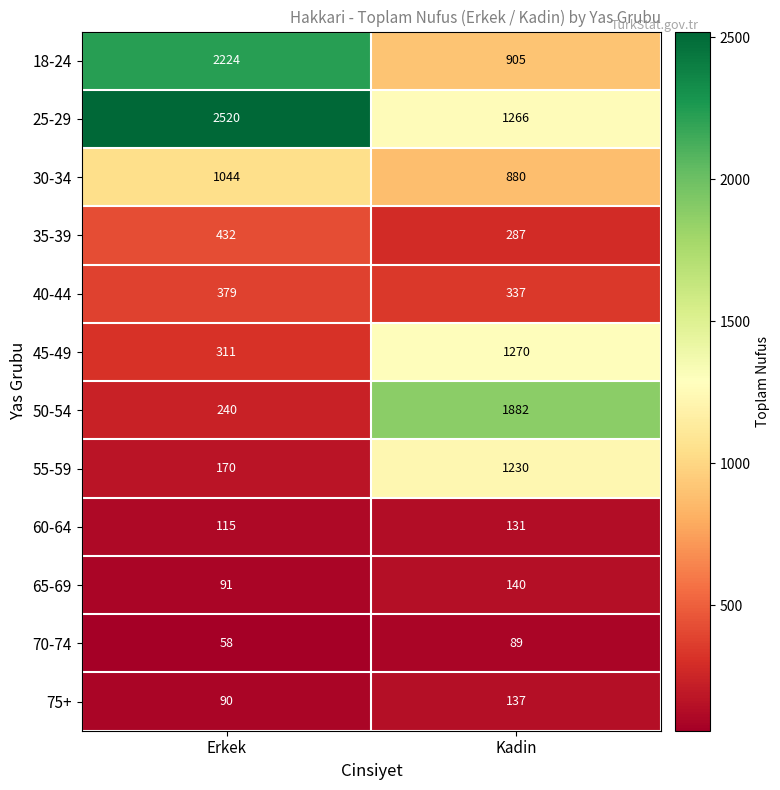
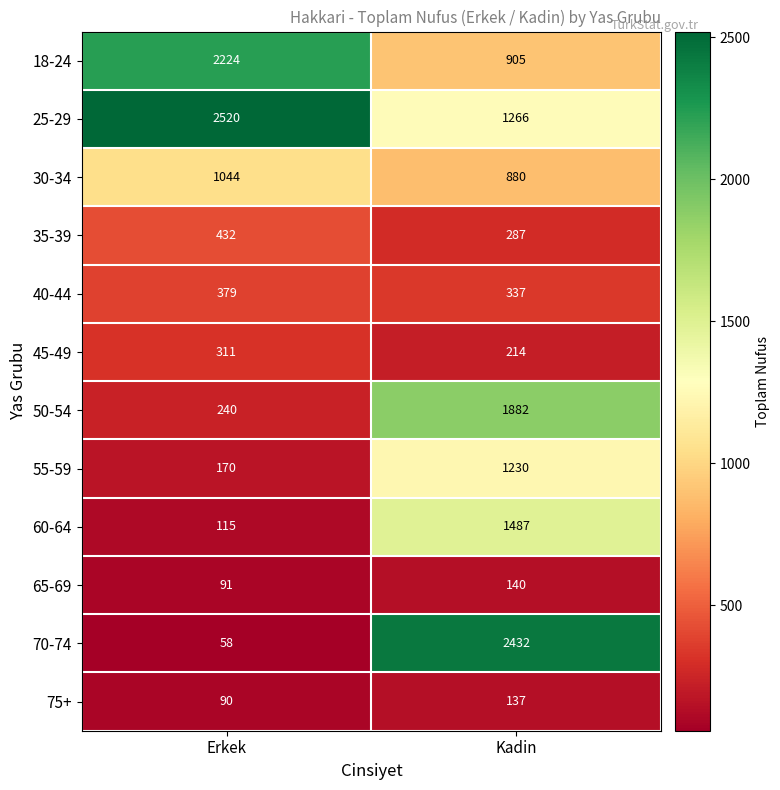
  {
    "18-24": {
      "Erkek": 2224,
      "Kadin": 905
    },
    "25-29": {
      "Erkek": 2520,
      "Kadin": 1266
    },
    "30-34": {
      "Erkek": 1044,
      "Kadin": 880
    },
    "35-39": {
      "Erkek": 432,
      "Kadin": 287
    },
    "40-44": {
      "Erkek": 379,
      "Kadin": 337
    },
    "45-49": {
      "Erkek": 311,
-     "Kadin": 1270
+     "Kadin": 214
    },
    "50-54": {
      "Erkek": 240,
      "Kadin": 1882
    },
    "55-59": {
      "Erkek": 170,
      "Kadin": 1230
    },
    "60-64": {
      "Erkek": 115,
-     "Kadin": 131
+     "Kadin": 1487
    },
    "65-69": {
      "Erkek": 91,
      "Kadin": 140
    },
    "70-74": {
      "Erkek": 58,
-     "Kadin": 89
+     "Kadin": 2432
    },
    "75+": {
      "Erkek": 90,
      "Kadin": 137
    }
  }
